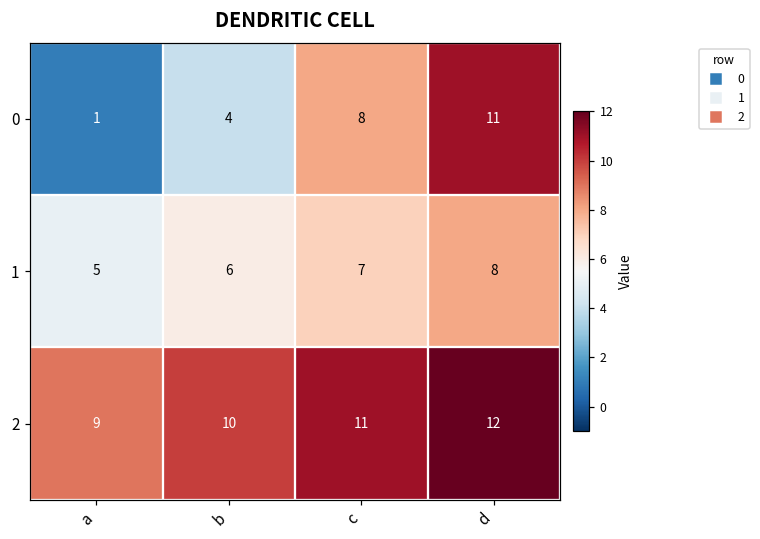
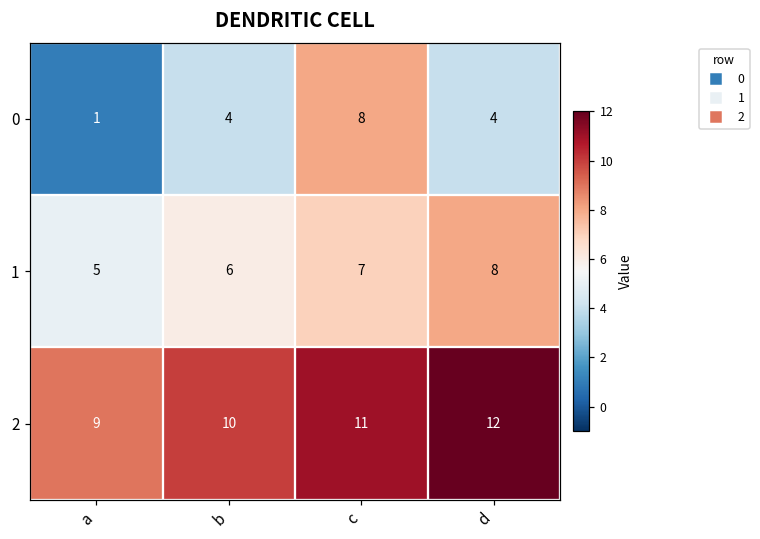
  {
    "0": {
      "a": 1,
      "b": 4,
      "c": 8,
-     "d": 11
+     "d": 4
    },
    "1": {
      "a": 5,
      "b": 6,
      "c": 7,
      "d": 8
    },
    "2": {
      "a": 9,
      "b": 10,
      "c": 11,
      "d": 12
    }
  }
